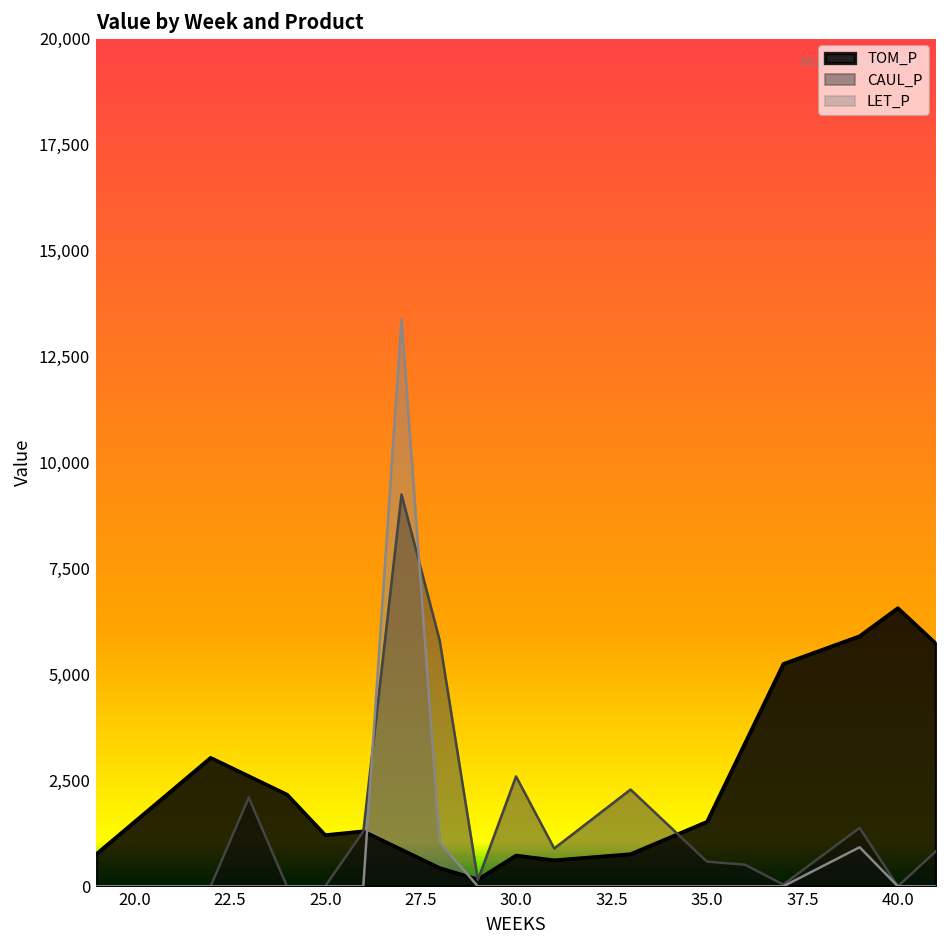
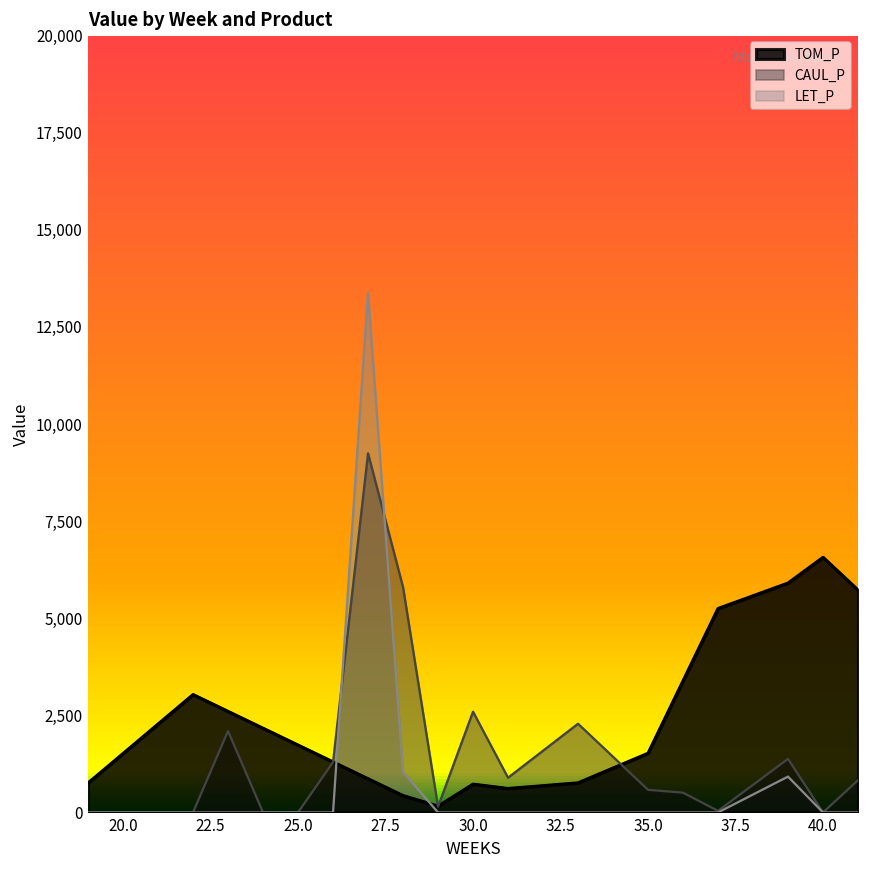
  {
    "TOM_P": {
      "20.0": "1,500",
-     "25.0": "1,200",
+     "25.0": "1,700",
      "30.0": "700",
      "35.0": "1,500",
      "40.0": "6,600"
    },
    "CAUL_P": {
      "30.0": "2,600",
      "35.0": "600"
    },
    "LET_P": {
      "30.0": "0",
      "35.0": "0"
    }
  }
